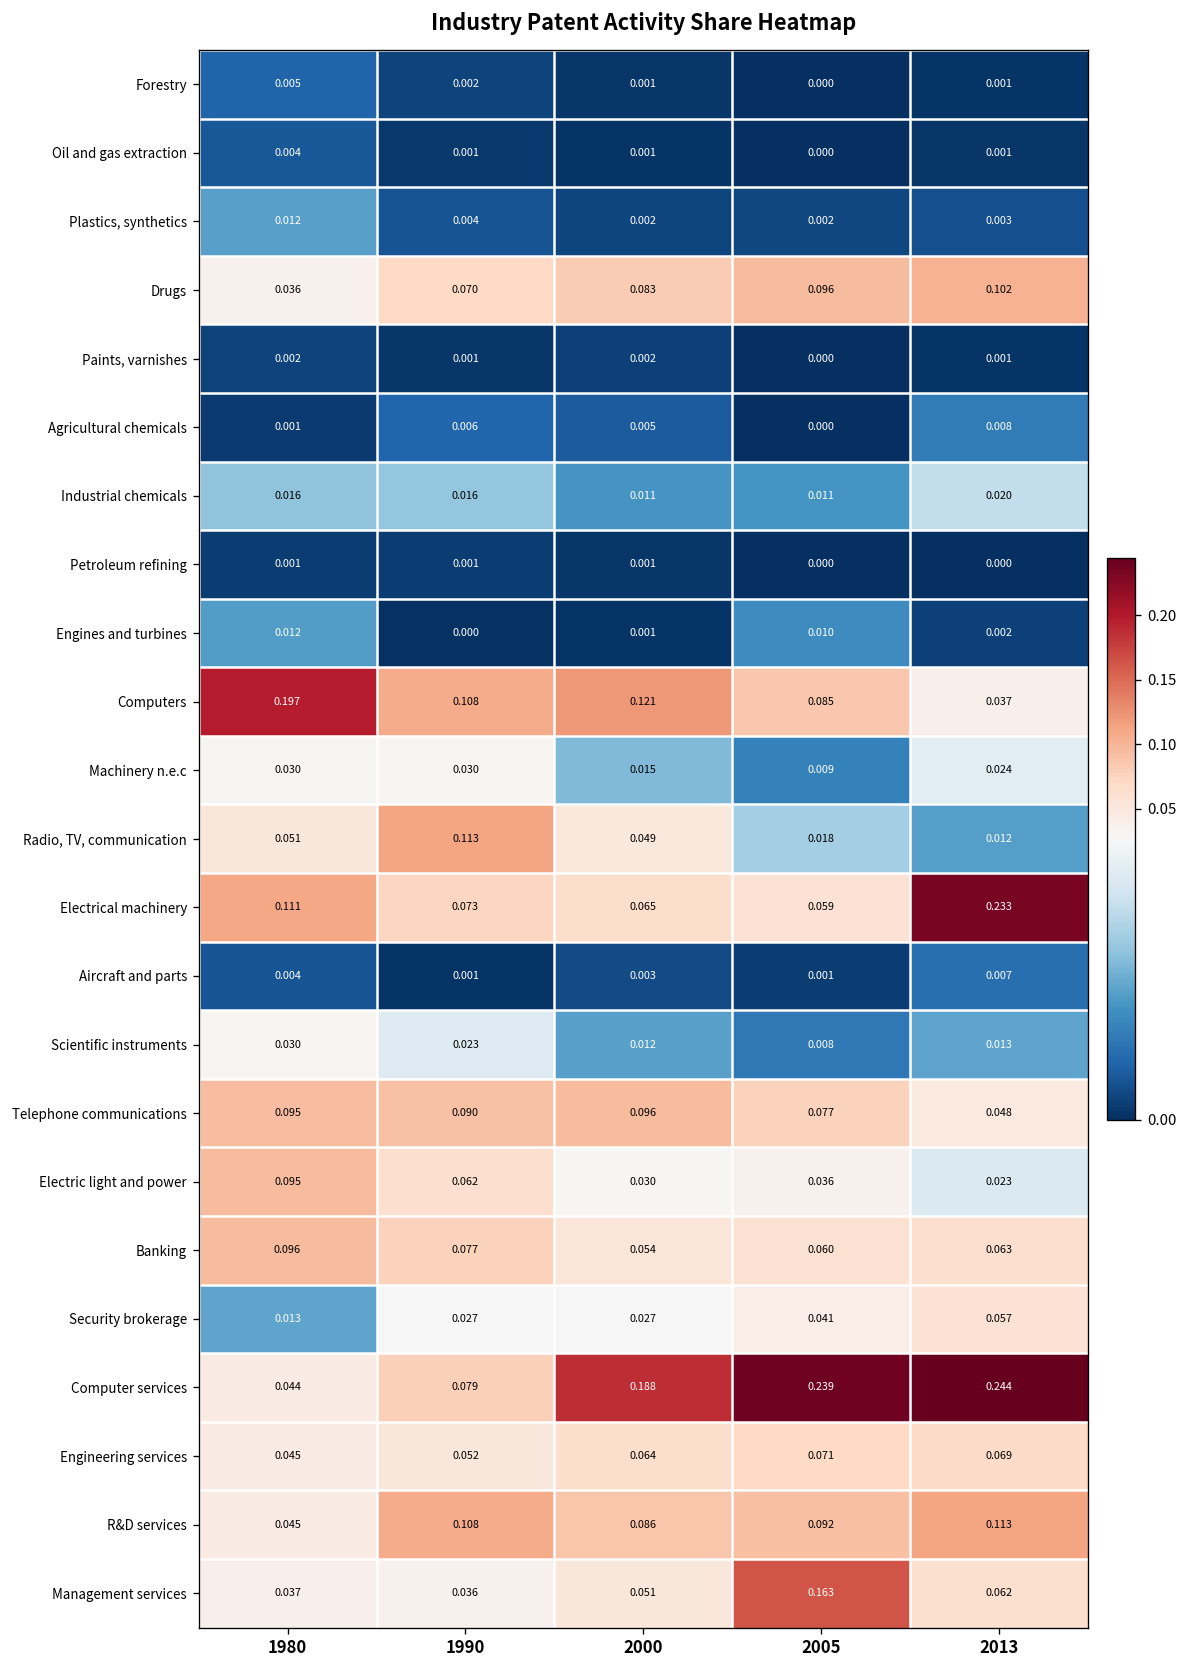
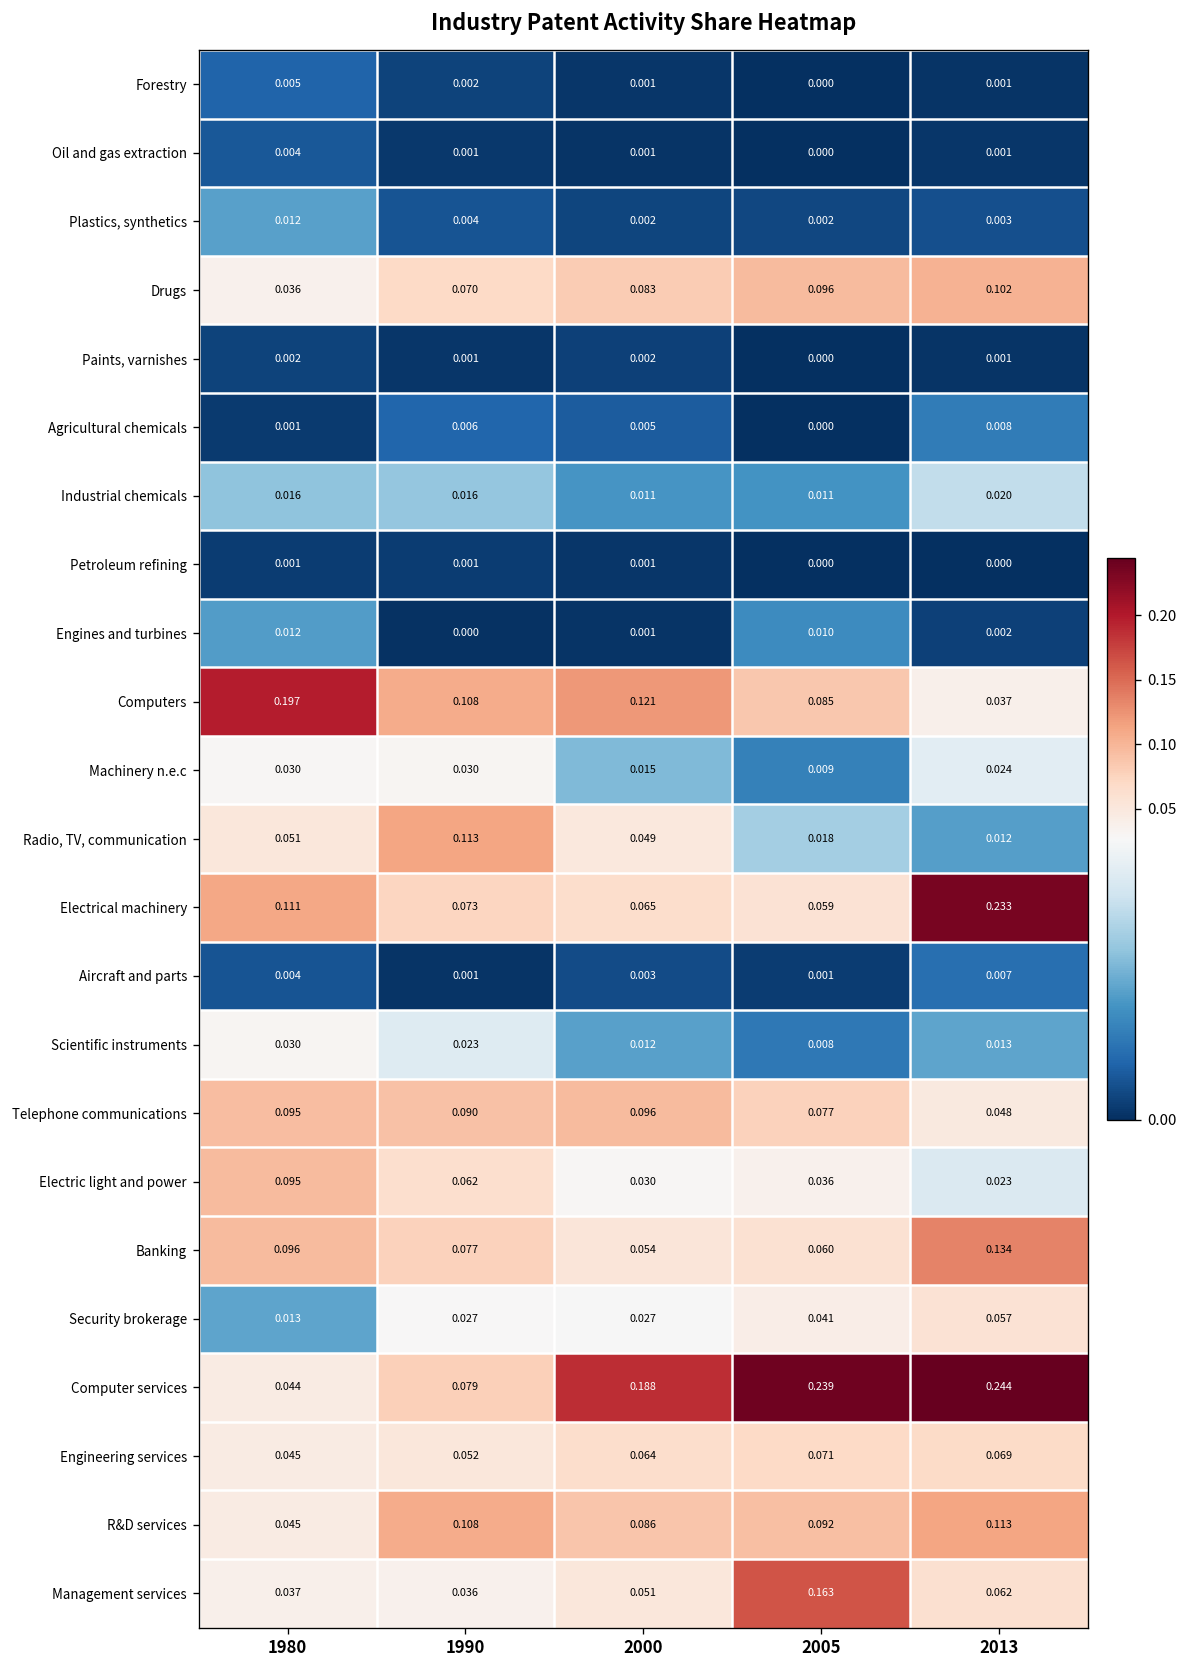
  {
    "Forestry": {
      "1980": 0.005,
      "1990": 0.002,
      "2000": 0.001,
      "2005": 0.000,
      "2013": 0.001
    },
    "Oil and gas extraction": {
      "1980": 0.004,
      "1990": 0.001,
      "2000": 0.001,
      "2005": 0.000,
      "2013": 0.001
    },
    "Plastics, synthetics": {
      "1980": 0.012,
      "1990": 0.004,
      "2000": 0.002,
      "2005": 0.002,
      "2013": 0.003
    },
    "Drugs": {
      "1980": 0.036,
      "1990": 0.070,
      "2000": 0.083,
      "2005": 0.096,
      "2013": 0.102
    },
    "Paints, varnishes": {
      "1980": 0.002,
      "1990": 0.001,
      "2000": 0.002,
      "2005": 0.000,
      "2013": 0.001
    },
    "Agricultural chemicals": {
      "1980": 0.001,
      "1990": 0.006,
      "2000": 0.005,
      "2005": 0.000,
      "2013": 0.008
    },
    "Industrial chemicals": {
      "1980": 0.016,
      "1990": 0.016,
      "2000": 0.011,
      "2005": 0.011,
      "2013": 0.020
    },
    "Petroleum refining": {
      "1980": 0.001,
      "1990": 0.001,
      "2000": 0.001,
      "2005": 0.000,
      "2013": 0.000
    },
    "Engines and turbines": {
      "1980": 0.012,
      "1990": 0.000,
      "2000": 0.001,
      "2005": 0.010,
      "2013": 0.002
    },
    "Computers": {
      "1980": 0.197,
      "1990": 0.108,
      "2000": 0.121,
      "2005": 0.085,
      "2013": 0.037
    },
    "Machinery n.e.c": {
      "1980": 0.030,
      "1990": 0.030,
      "2000": 0.015,
      "2005": 0.009,
      "2013": 0.024
    },
    "Radio, TV, communication": {
      "1980": 0.051,
      "1990": 0.113,
      "2000": 0.049,
      "2005": 0.018,
      "2013": 0.012
    },
    "Electrical machinery": {
      "1980": 0.111,
      "1990": 0.073,
      "2000": 0.065,
      "2005": 0.059,
      "2013": 0.233
    },
    "Aircraft and parts": {
      "1980": 0.004,
      "1990": 0.001,
      "2000": 0.003,
      "2005": 0.001,
      "2013": 0.007
    },
    "Scientific instruments": {
      "1980": 0.030,
      "1990": 0.023,
      "2000": 0.012,
      "2005": 0.008,
      "2013": 0.013
    },
    "Telephone communications": {
      "1980": 0.095,
      "1990": 0.090,
      "2000": 0.096,
      "2005": 0.077,
      "2013": 0.048
    },
    "Electric light and power": {
      "1980": 0.095,
      "1990": 0.062,
      "2000": 0.030,
      "2005": 0.036,
      "2013": 0.023
    },
    "Banking": {
      "1980": 0.096,
      "1990": 0.077,
      "2000": 0.054,
      "2005": 0.060,
-     "2013": 0.063
+     "2013": 0.134
    },
    "Security brokerage": {
      "1980": 0.013,
      "1990": 0.027,
      "2000": 0.027,
      "2005": 0.041,
      "2013": 0.057
    },
    "Computer services": {
      "1980": 0.044,
      "1990": 0.079,
      "2000": 0.188,
      "2005": 0.239,
      "2013": 0.244
    },
    "Engineering services": {
      "1980": 0.045,
      "1990": 0.052,
      "2000": 0.064,
      "2005": 0.071,
      "2013": 0.069
    },
    "R&D services": {
      "1980": 0.045,
      "1990": 0.108,
      "2000": 0.086,
      "2005": 0.092,
      "2013": 0.113
    },
    "Management services": {
      "1980": 0.037,
      "1990": 0.036,
      "2000": 0.051,
      "2005": 0.163,
      "2013": 0.062
    }
  }
